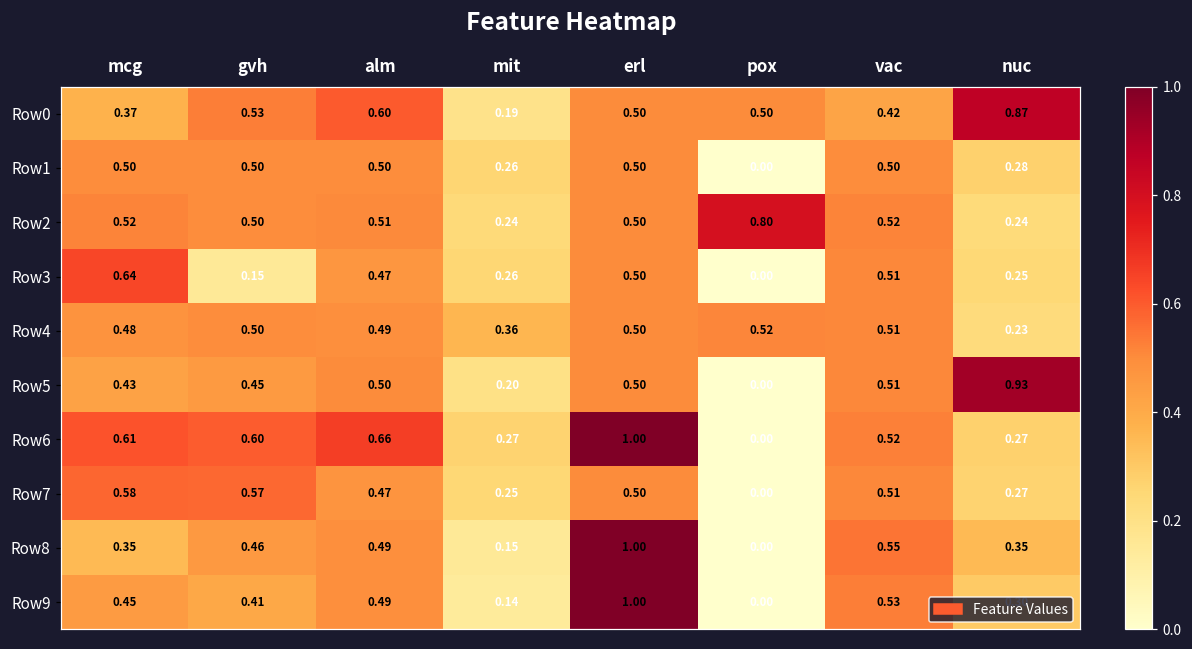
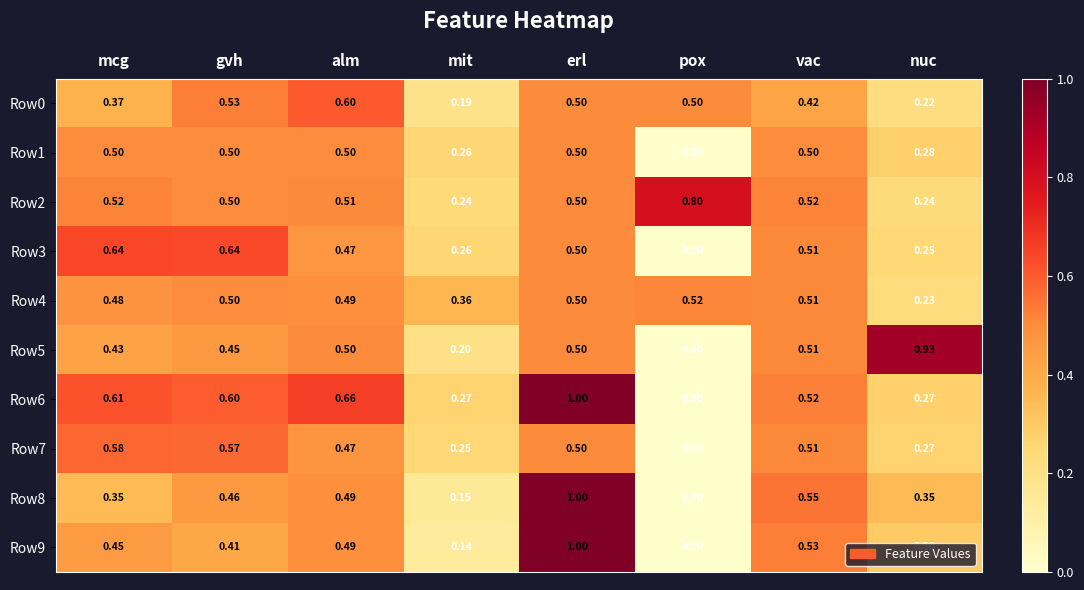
  {
    "Row0": {
      "mcg": 0.37,
      "gvh": 0.53,
      "alm": 0.60,
      "mit": 0.19,
      "erl": 0.50,
      "pox": 0.50,
      "vac": 0.42,
-     "nuc": 0.87
+     "nuc": 0.22
    },
    "Row1": {
      "mcg": 0.50,
      "gvh": 0.50,
      "alm": 0.50,
      "mit": 0.26,
      "erl": 0.50,
      "pox": 0.00,
      "vac": 0.50,
      "nuc": 0.28
    },
    "Row2": {
      "mcg": 0.52,
      "gvh": 0.50,
      "alm": 0.51,
      "mit": 0.24,
      "erl": 0.50,
      "pox": 0.80,
      "vac": 0.52,
      "nuc": 0.24
    },
    "Row3": {
      "mcg": 0.64,
-     "gvh": 0.15,
+     "gvh": 0.64,
      "alm": 0.47,
      "mit": 0.26,
      "erl": 0.50,
      "pox": 0.00,
      "vac": 0.51,
      "nuc": 0.25
    },
    "Row4": {
      "mcg": 0.48,
      "gvh": 0.50,
      "alm": 0.49,
      "mit": 0.36,
      "erl": 0.50,
      "pox": 0.52,
      "vac": 0.51,
      "nuc": 0.23
    },
    "Row5": {
      "mcg": 0.43,
      "gvh": 0.45,
      "alm": 0.50,
      "mit": 0.20,
      "erl": 0.50,
      "pox": 0.00,
      "vac": 0.51,
      "nuc": 0.93
    },
    "Row6": {
      "mcg": 0.61,
      "gvh": 0.60,
      "alm": 0.66,
      "mit": 0.27,
      "erl": 1.00,
      "pox": 0.00,
      "vac": 0.52,
      "nuc": 0.27
    },
    "Row7": {
      "mcg": 0.58,
      "gvh": 0.57,
      "alm": 0.47,
      "mit": 0.25,
      "erl": 0.50,
      "pox": 0.00,
      "vac": 0.51,
      "nuc": 0.27
    },
    "Row8": {
      "mcg": 0.35,
      "gvh": 0.46,
      "alm": 0.49,
      "mit": 0.15,
      "erl": 1.00,
      "pox": 0.00,
      "vac": 0.55,
      "nuc": 0.35
    },
    "Row9": {
      "mcg": 0.45,
      "gvh": 0.41,
      "alm": 0.49,
      "mit": 0.14,
      "erl": 1.00,
      "pox": 0.00,
      "vac": 0.53
    }
  }
